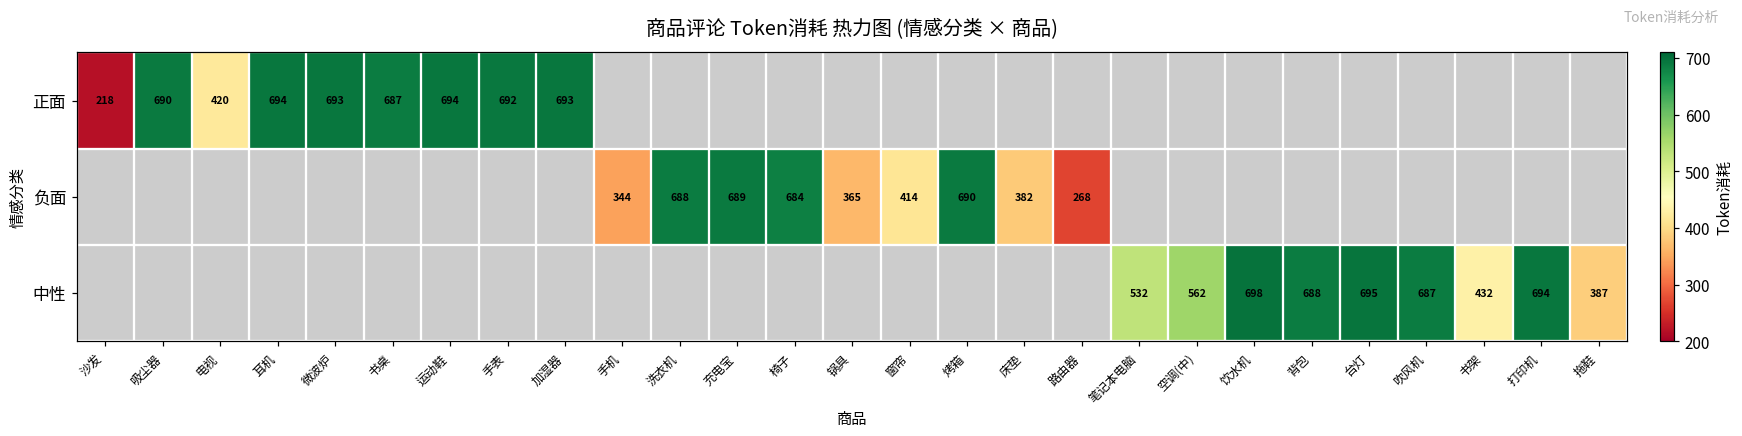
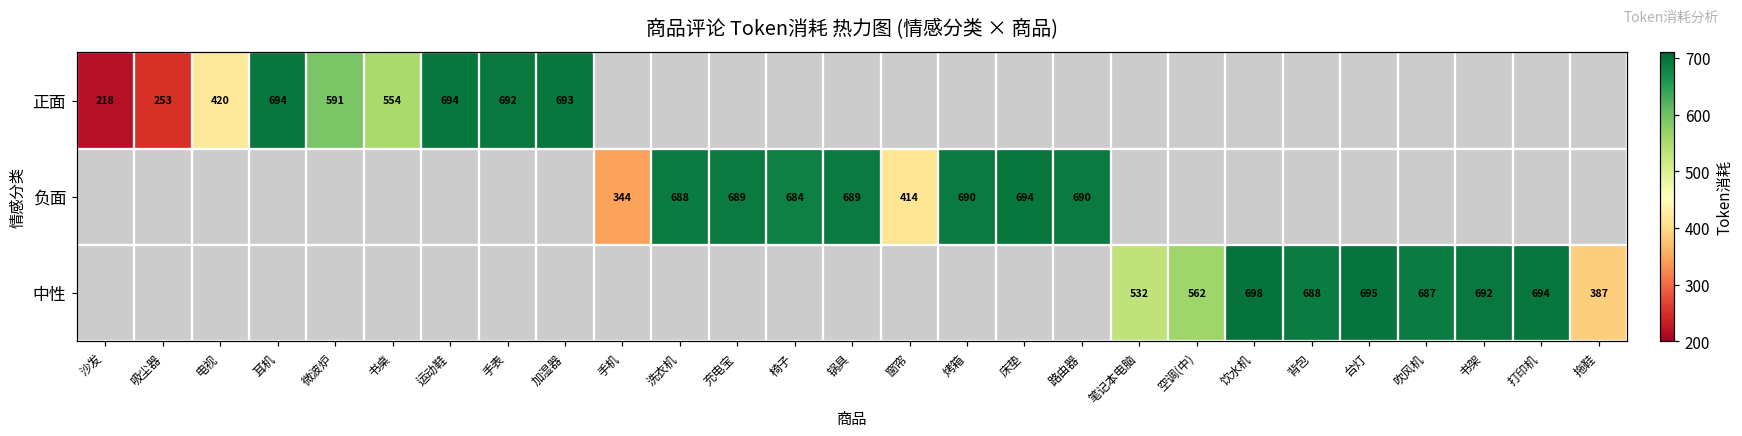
  {
    "正面": {
      "沙发": 218,
-     "吸尘器": 690,
+     "吸尘器": 253,
      "电视": 420,
      "耳机": 694,
-     "微波炉": 693,
-     "书桌": 687,
+     "微波炉": 591,
+     "书桌": 554,
      "运动鞋": 694,
      "手表": 692,
      "加湿器": 693
    },
    "负面": {
      "手机": 344,
      "洗衣机": 688,
      "充电宝": 689,
      "椅子": 684,
-     "锅具": 365,
+     "锅具": 689,
      "窗帘": 414,
      "烤箱": 690,
-     "床垫": 382,
-     "路由器": 268
+     "床垫": 694,
+     "路由器": 690
    },
    "中性": {
      "笔记本电脑": 532,
      "空调(中)": 562,
      "饮水机": 698,
      "背包": 688,
      "台灯": 695,
      "吹风机": 687,
-     "书架": 432,
+     "书架": 692,
      "打印机": 694,
      "拖鞋": 387
    }
  }
